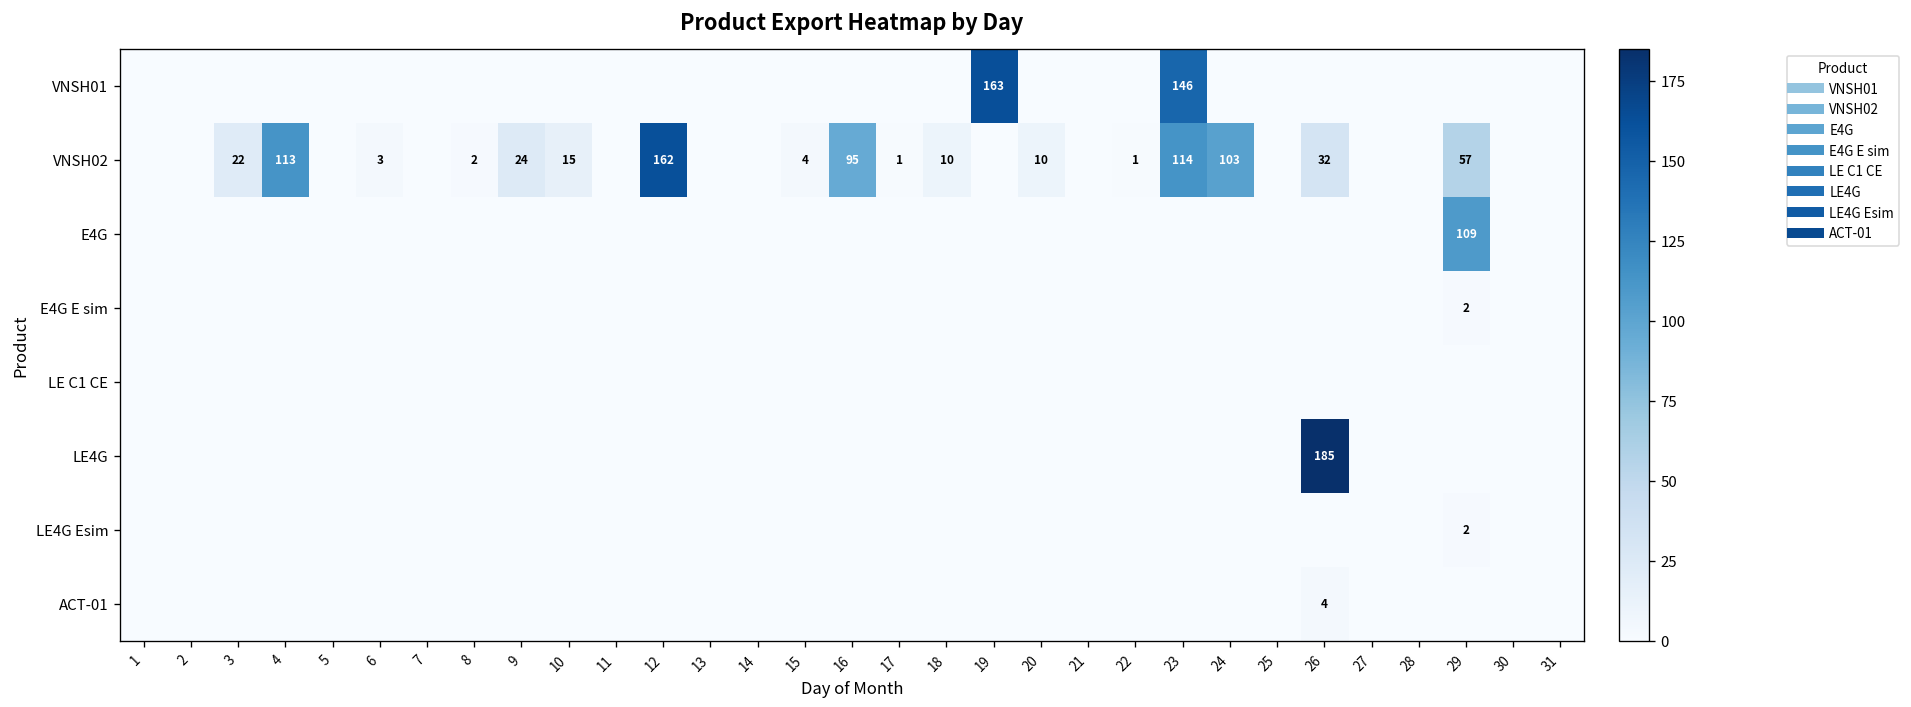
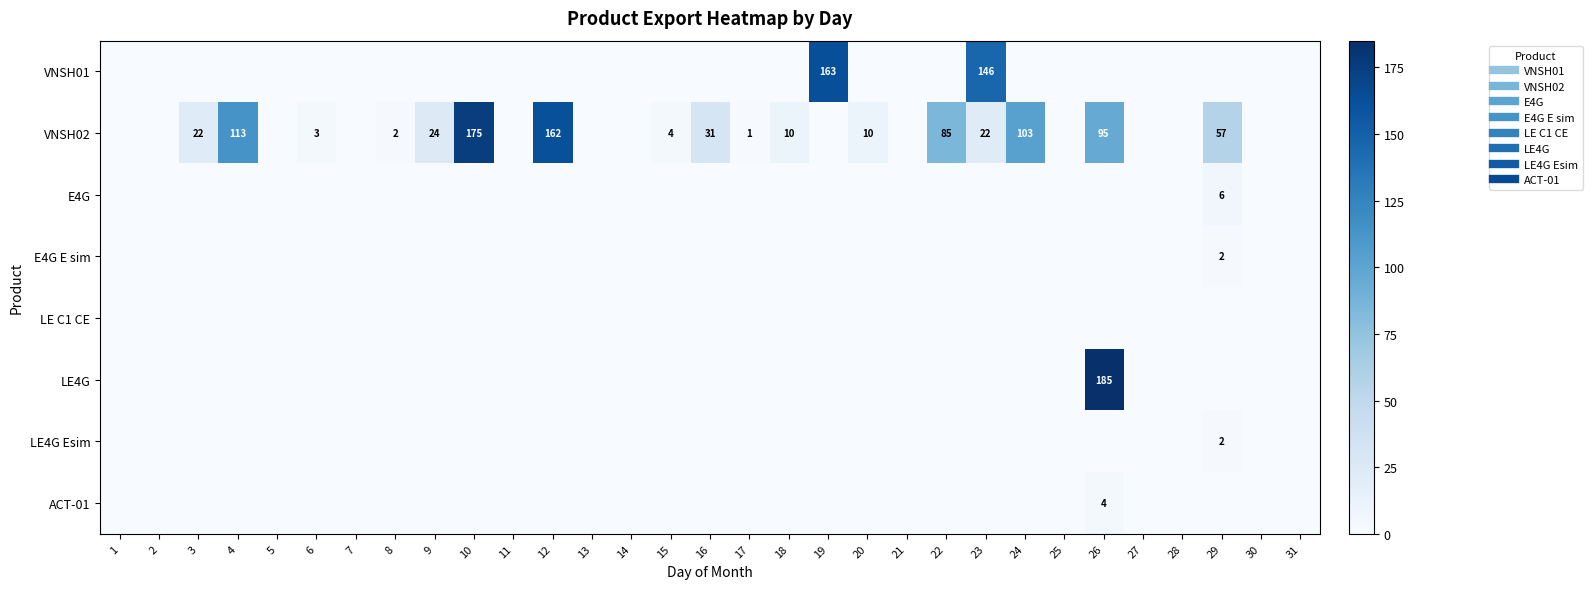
  {
    "VNSH01": {
      "19": 163,
      "23": 146
    },
    "VNSH02": {
      "3": 22,
      "4": 113,
      "6": 3,
      "8": 2,
      "9": 24,
-     "10": 15,
+     "10": 175,
      "12": 162,
      "15": 4,
-     "16": 95,
+     "16": 31,
      "17": 1,
      "18": 10,
      "20": 10,
-     "22": 1,
-     "23": 114,
+     "22": 85,
+     "23": 22,
      "24": 103,
-     "26": 32,
+     "26": 95,
      "29": 57
    },
    "E4G": {
-     "29": 109
+     "29": 6
    },
    "E4G E sim": {
      "29": 2
    },
    "LE4G": {
      "26": 185
    },
    "LE4G Esim": {
      "29": 2
    },
    "ACT-01": {
      "26": 4
    }
  }
